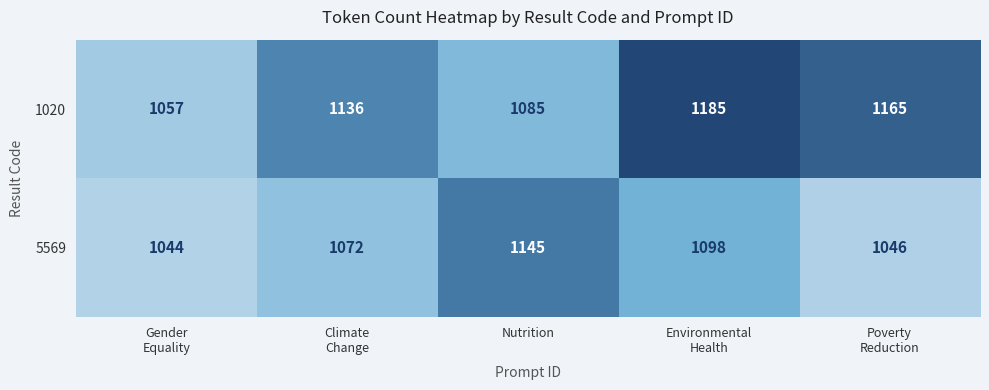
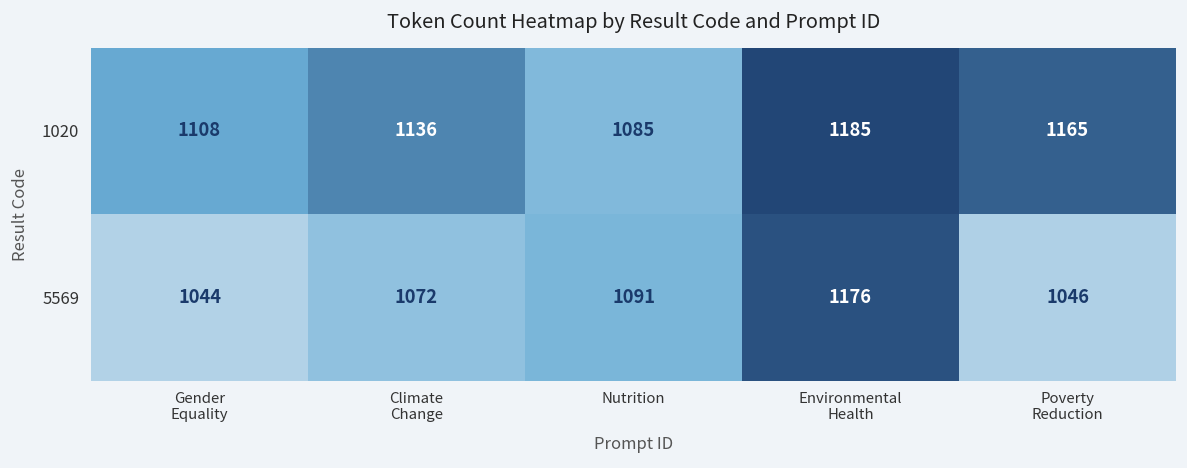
  {
    "1020": {
-     "Gender Equality": 1057,
+     "Gender Equality": 1108,
      "Climate Change": 1136,
      "Nutrition": 1085,
      "Environmental Health": 1185,
      "Poverty Reduction": 1165
    },
    "5569": {
      "Gender Equality": 1044,
      "Climate Change": 1072,
-     "Nutrition": 1145,
-     "Environmental Health": 1098,
+     "Nutrition": 1091,
+     "Environmental Health": 1176,
      "Poverty Reduction": 1046
    }
  }
